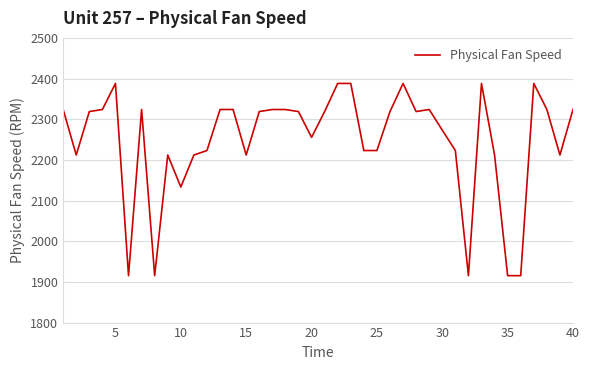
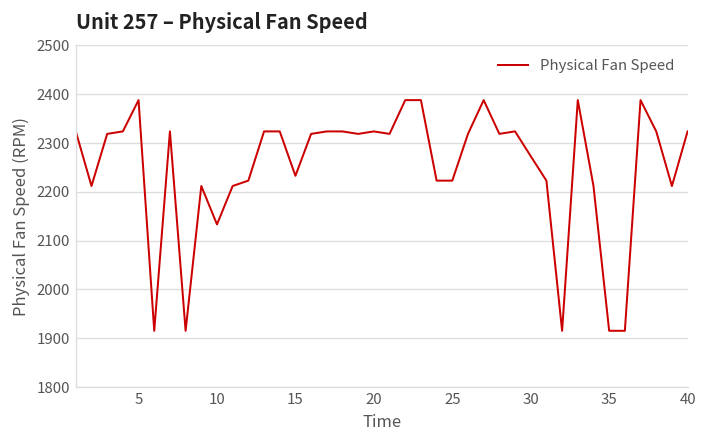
  {
    "5": 2390,
    "10": 2130,
-   "15": 2210,
-   "20": 2260,
+   "15": 2230,
+   "20": 2320,
    "25": 2220,
    "30": 2270,
    "35": 1920,
    "40": 2320
  }
